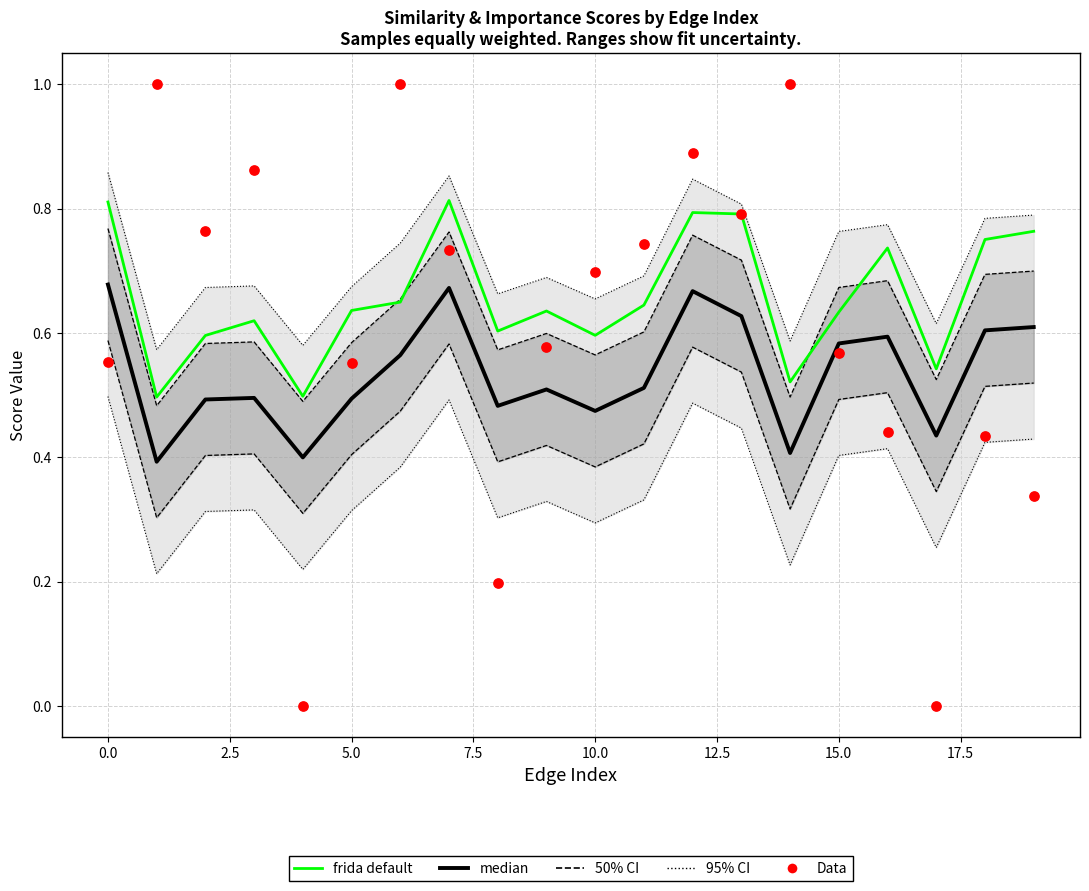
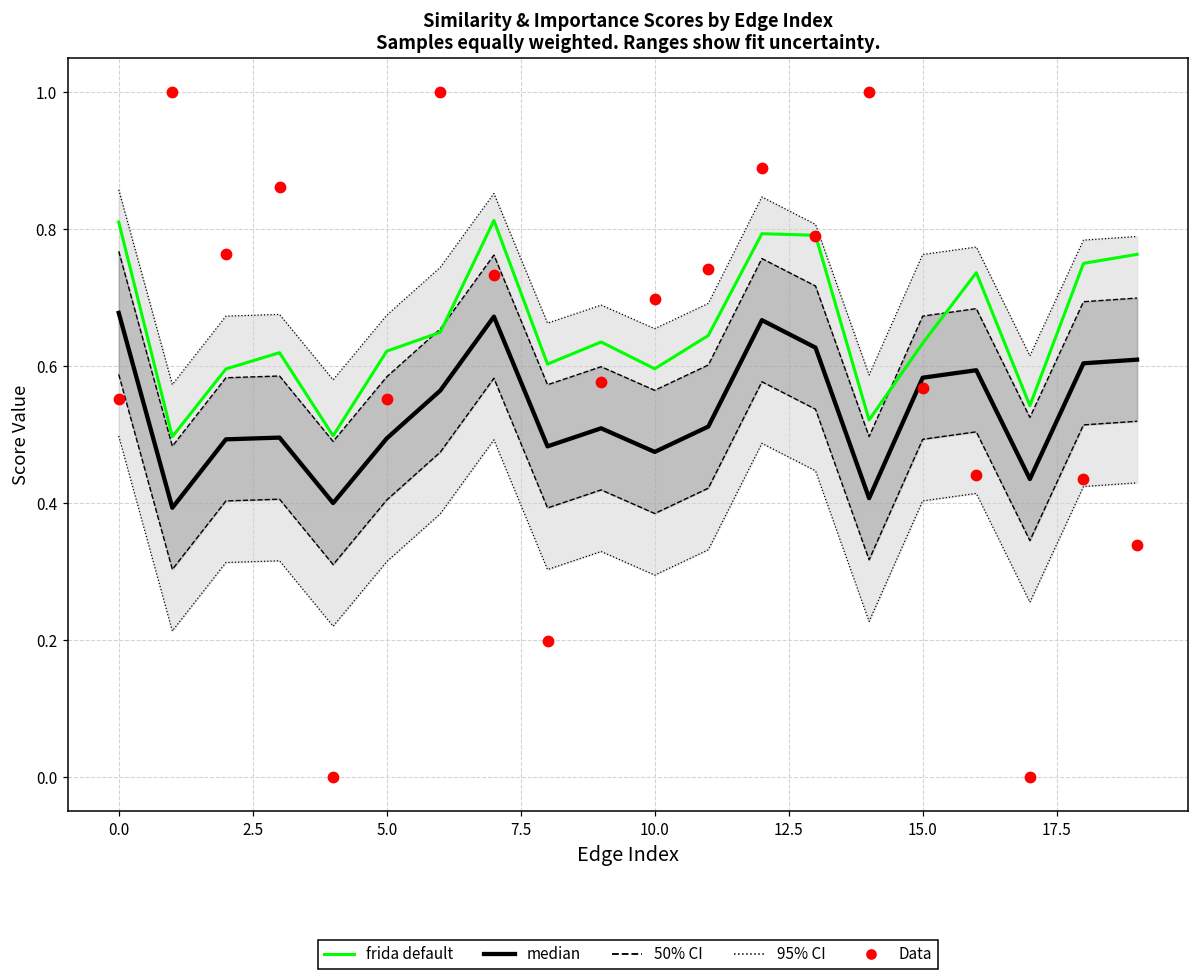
  {
    "frida default": {
      "0.0": 0.81,
-     "5.0": 0.64,
+     "5.0": 0.62,
      "10.0": 0.60,
      "15.0": 0.63
    }
  }
